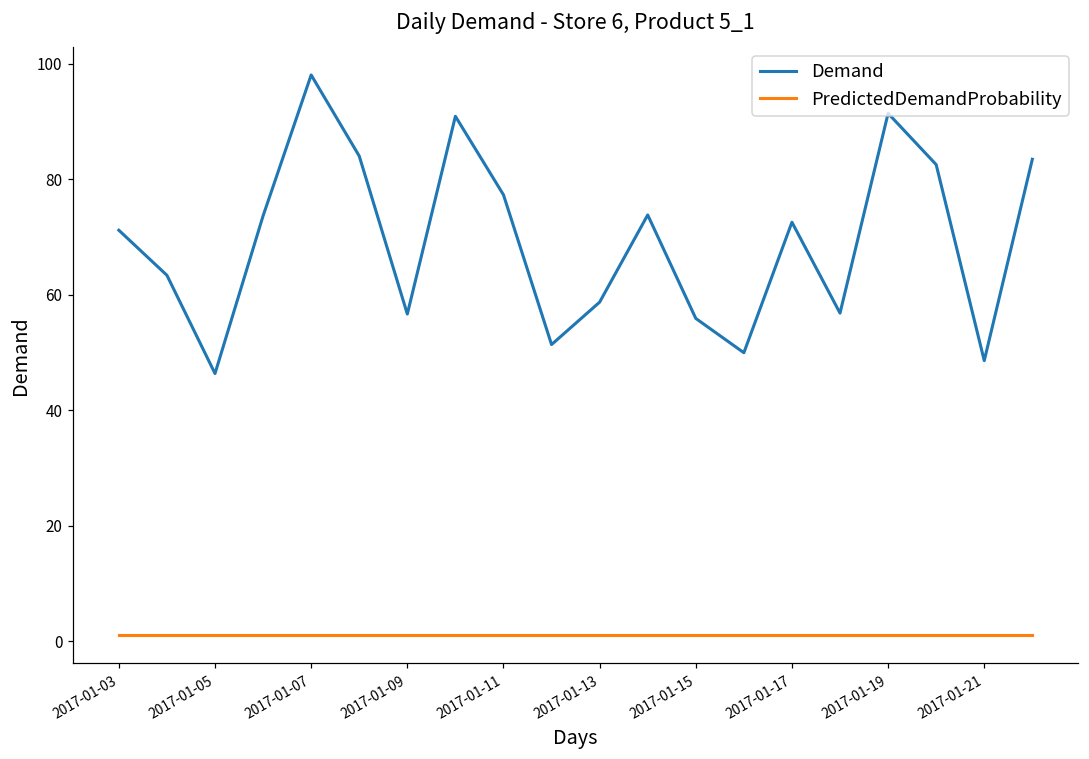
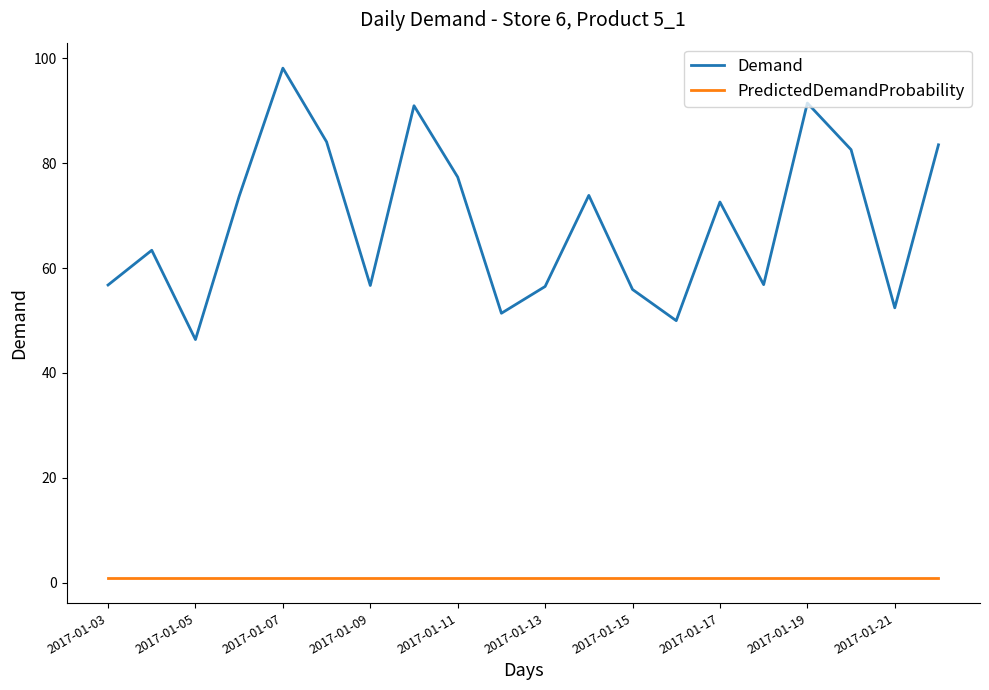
  {
    "Demand": {
-     "2017-01-03": 71,
+     "2017-01-03": 57,
      "2017-01-05": 46,
      "2017-01-07": 98,
      "2017-01-09": 57,
      "2017-01-11": 77,
-     "2017-01-13": 59,
+     "2017-01-13": 56,
      "2017-01-15": 56,
      "2017-01-17": 73,
-     "2017-01-21": 49
+     "2017-01-21": 52
    },
    "PredictedDemandProbability": {
      "2017-01-03": 1,
      "2017-01-05": 1,
      "2017-01-07": 1,
      "2017-01-09": 1,
      "2017-01-11": 1,
      "2017-01-13": 1,
      "2017-01-15": 1,
      "2017-01-17": 1,
      "2017-01-19": 1,
      "2017-01-21": 1
    }
  }
